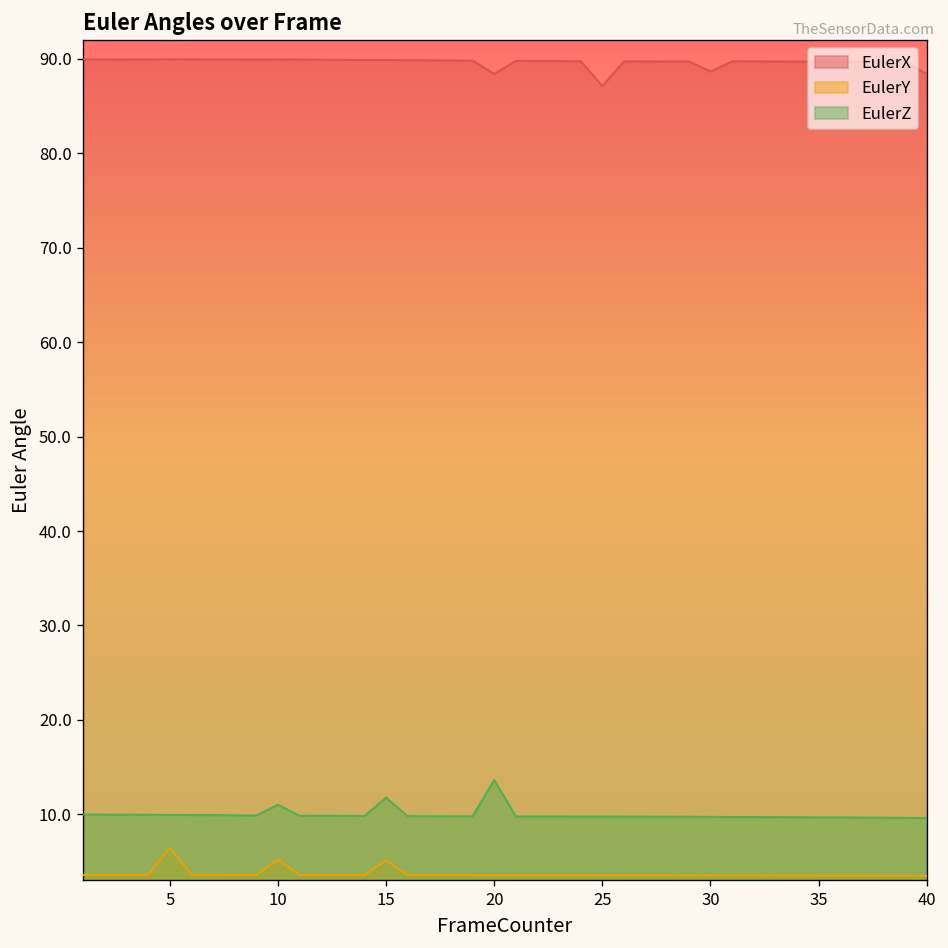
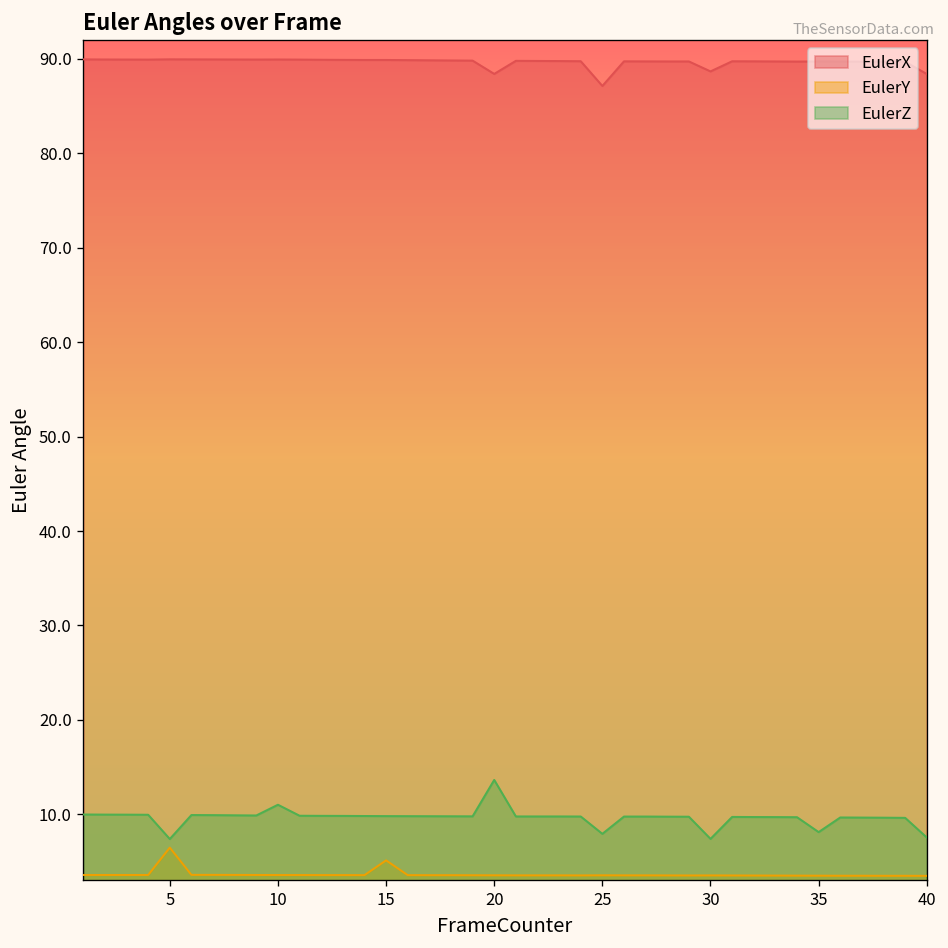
  {
    "EulerX": {
      "5": 90,
      "10": 90,
      "15": 90,
      "20": 88,
      "25": 87,
      "30": 89,
      "40": 88
    },
    "EulerY": {
      "5": 6,
-     "10": 5,
+     "10": 4,
      "15": 5,
      "20": 4,
      "25": 4,
      "30": 4,
      "35": 4,
      "40": 3
    },
    "EulerZ": {
-     "5": 10,
+     "5": 7,
      "10": 11,
-     "15": 12,
+     "15": 10,
      "20": 14,
-     "25": 10,
-     "30": 10,
-     "35": 10,
-     "40": 10
+     "25": 8,
+     "30": 7,
+     "35": 8,
+     "40": 8
    }
  }
